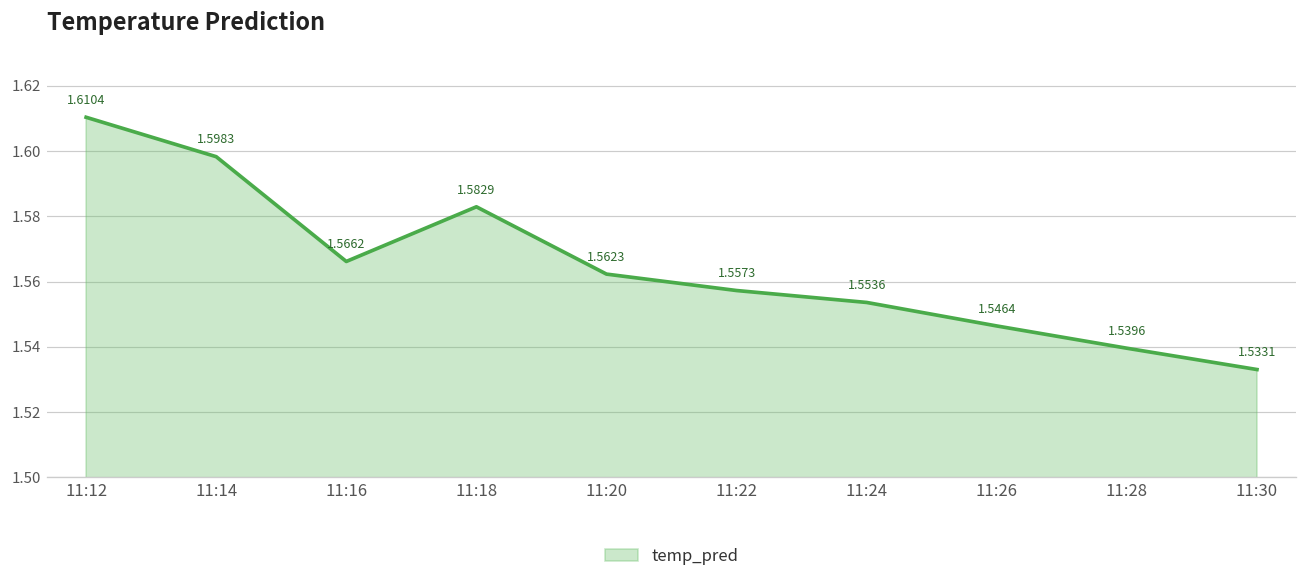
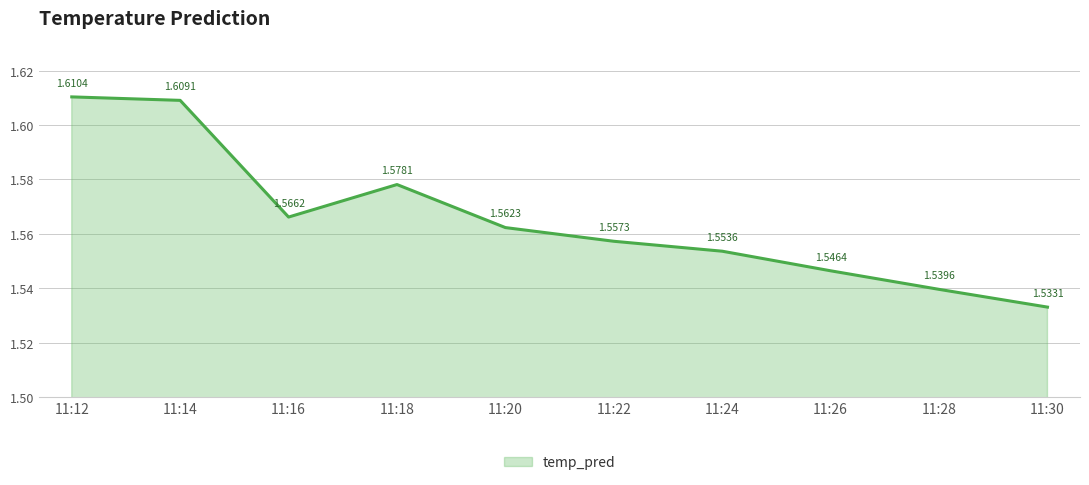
  {
    "11:12": 1.6104,
-   "11:14": 1.5983,
+   "11:14": 1.6091,
    "11:16": 1.5662,
-   "11:18": 1.5829,
+   "11:18": 1.5781,
    "11:20": 1.5623,
    "11:22": 1.5573,
    "11:24": 1.5536,
    "11:26": 1.5464,
    "11:28": 1.5396,
    "11:30": 1.5331
  }
